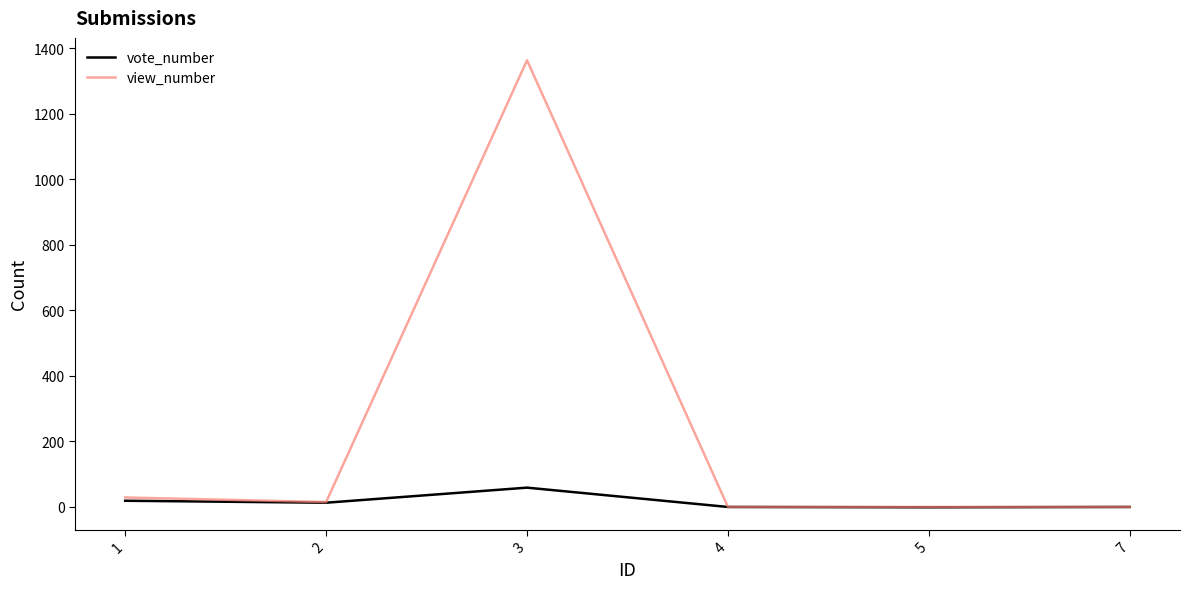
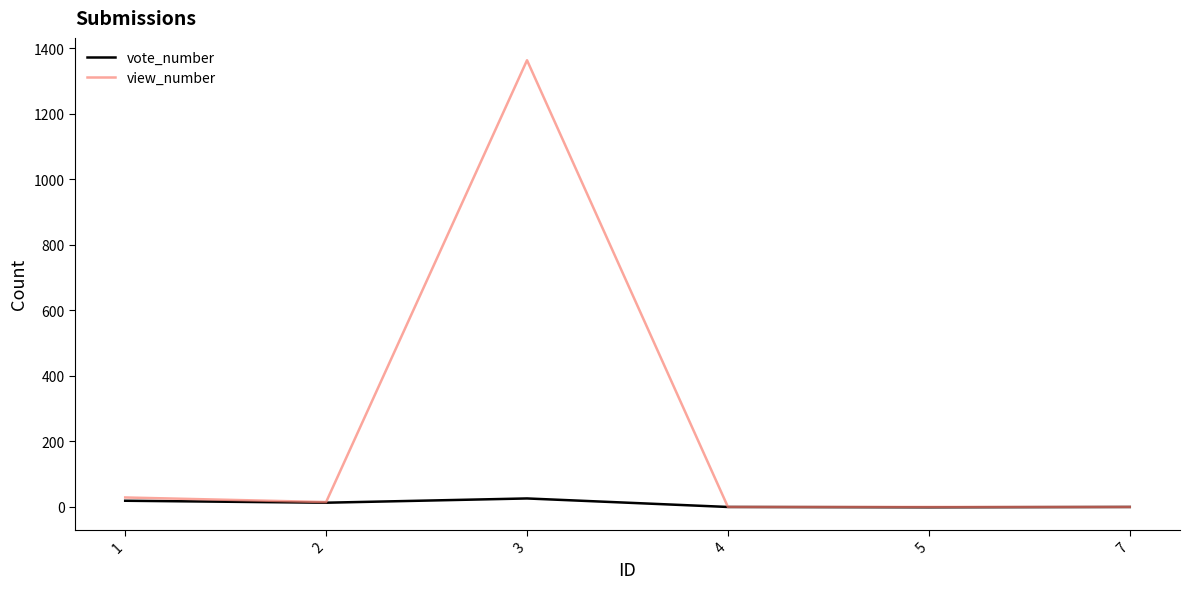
  {
    "vote_number": {
      "1": 20,
-     "3": 60
+     "3": 30
    },
    "view_number": {
      "1": 30,
      "3": 1360
    }
  }
